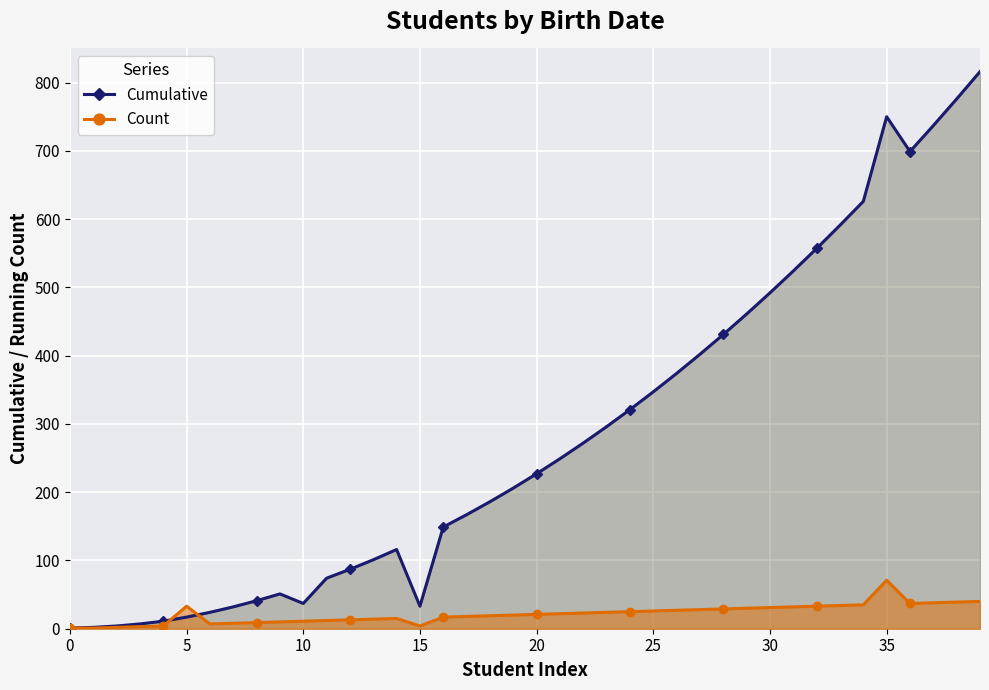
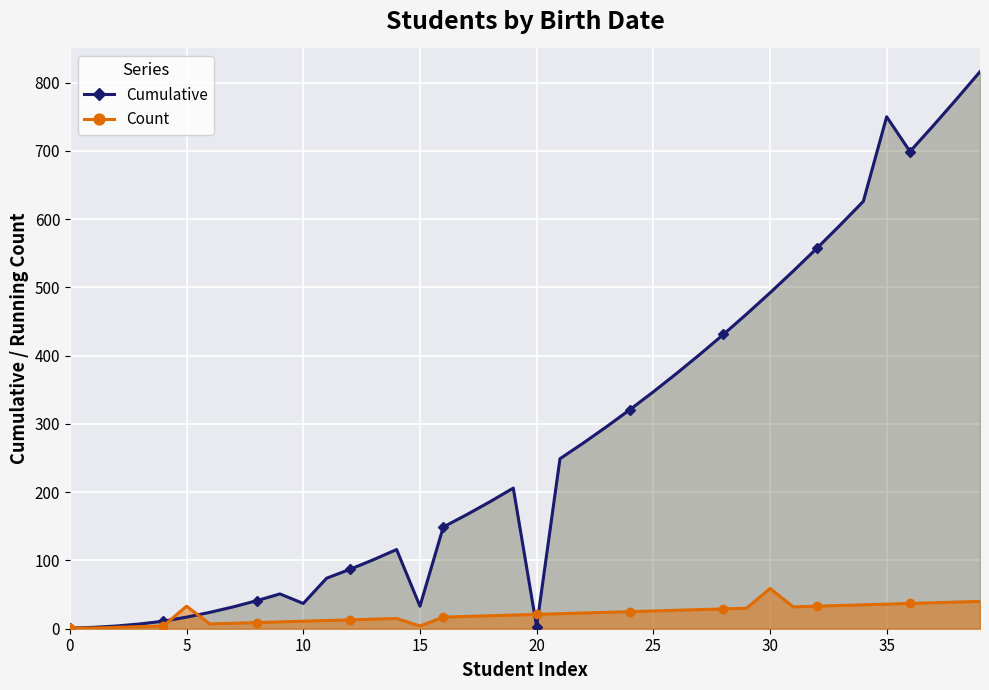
  {
    "Cumulative": {
      "5": 20,
      "10": 40,
      "15": 30,
-     "20": 230,
+     "20": 0,
      "25": 350,
      "30": 490,
      "35": 750
    },
    "Count": {
      "5": 30,
      "10": 10,
      "15": 0,
      "20": 20,
      "25": 30,
-     "30": 30,
-     "35": 70
+     "30": 60,
+     "35": 40
    }
  }
